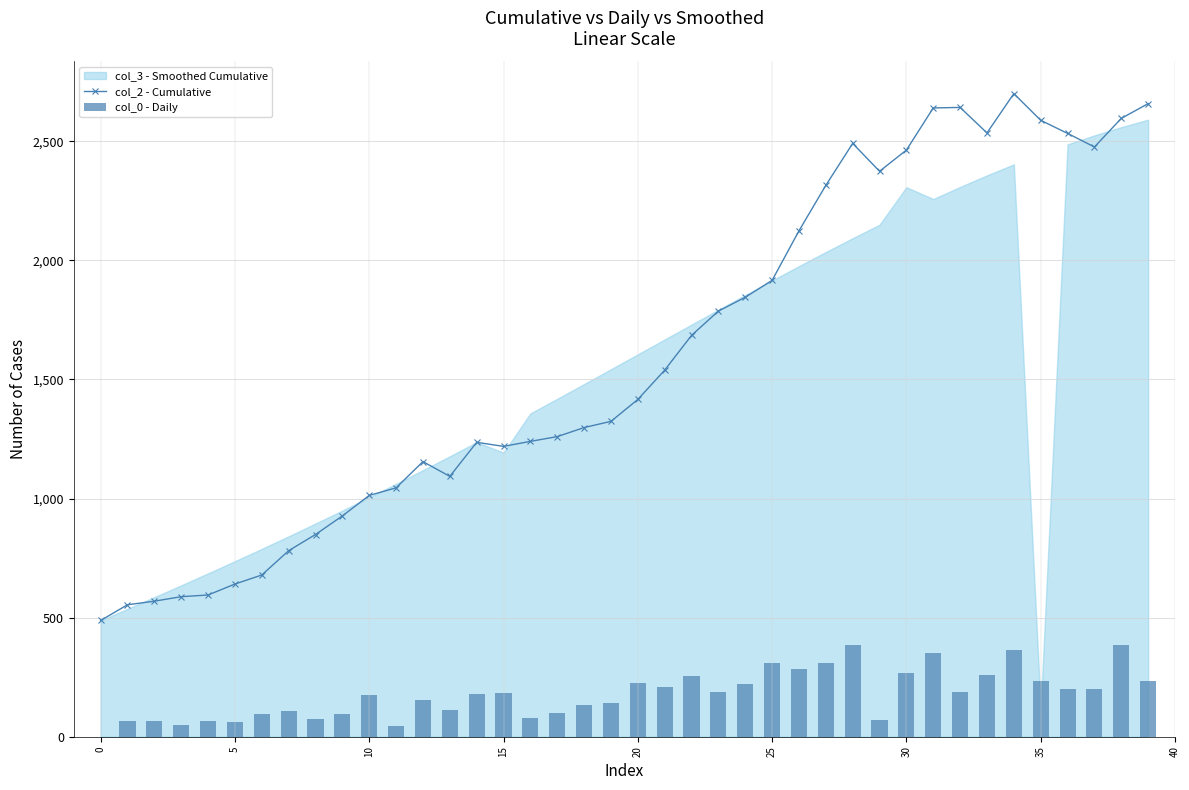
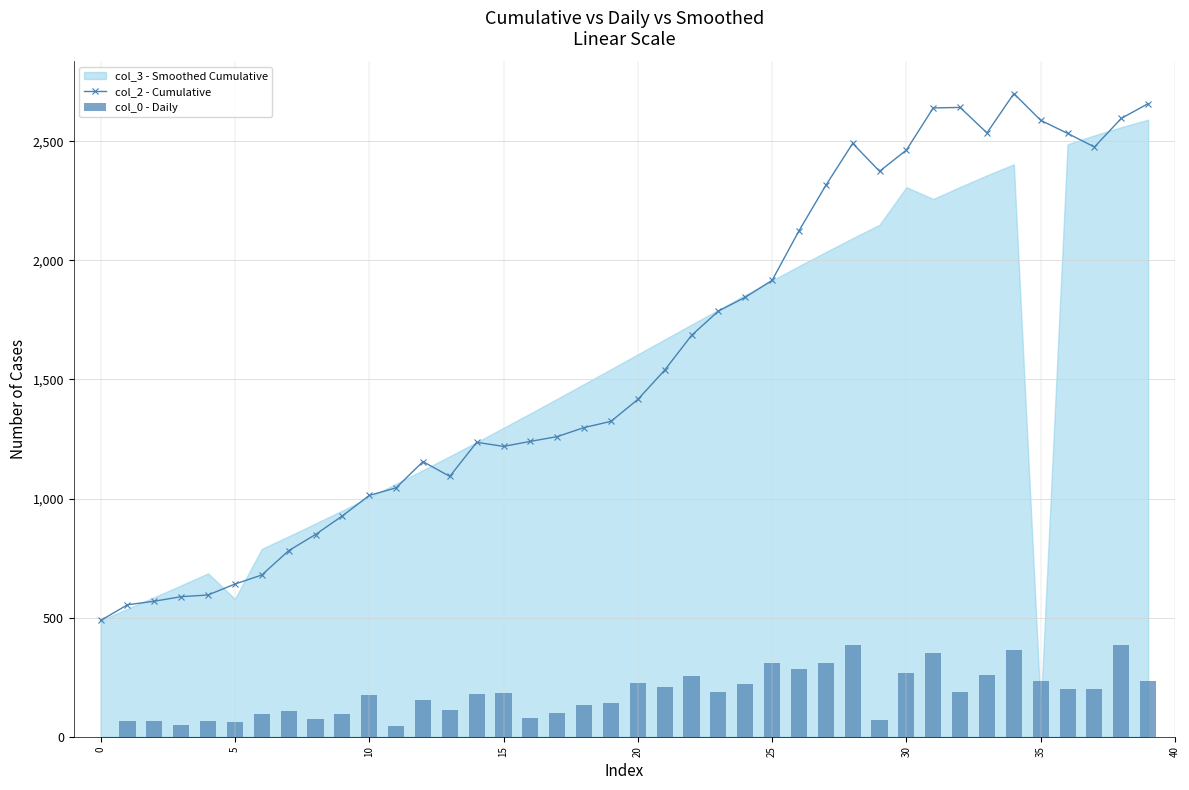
  {
    "col_3 - Smoothed Cumulative": {
-     "5": "740",
-     "15": "1,190",
+     "5": "580",
+     "15": "1,300",
      "20": "1,610",
      "30": "2,310",
      "35": "120"
    }
  }
